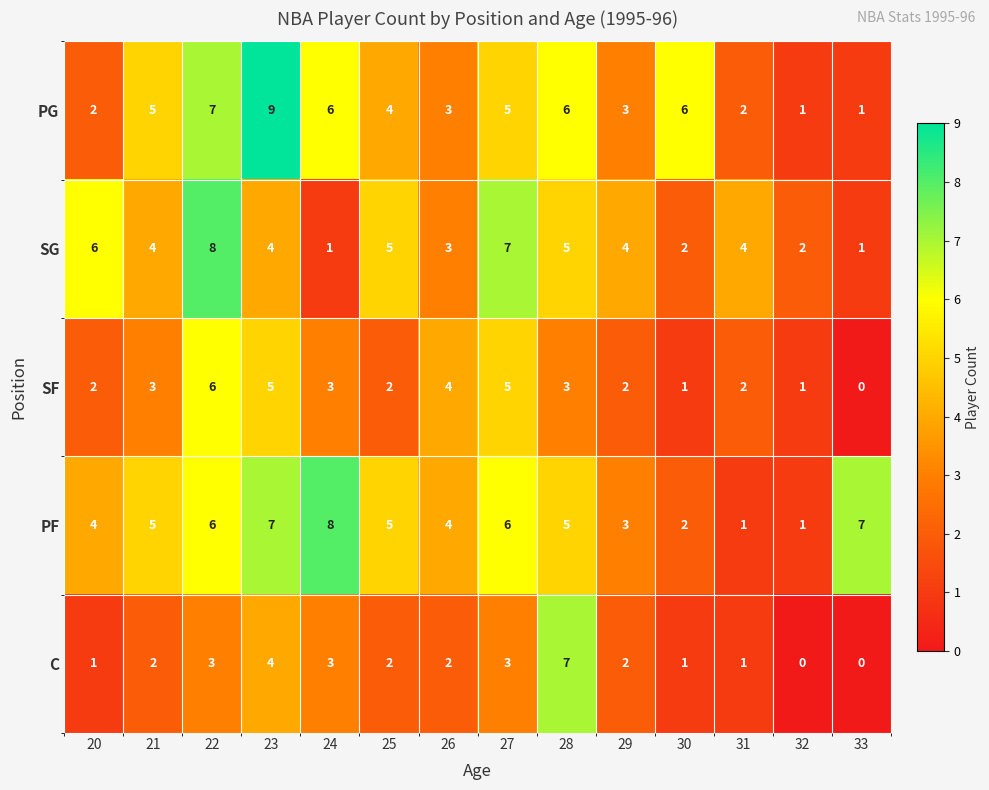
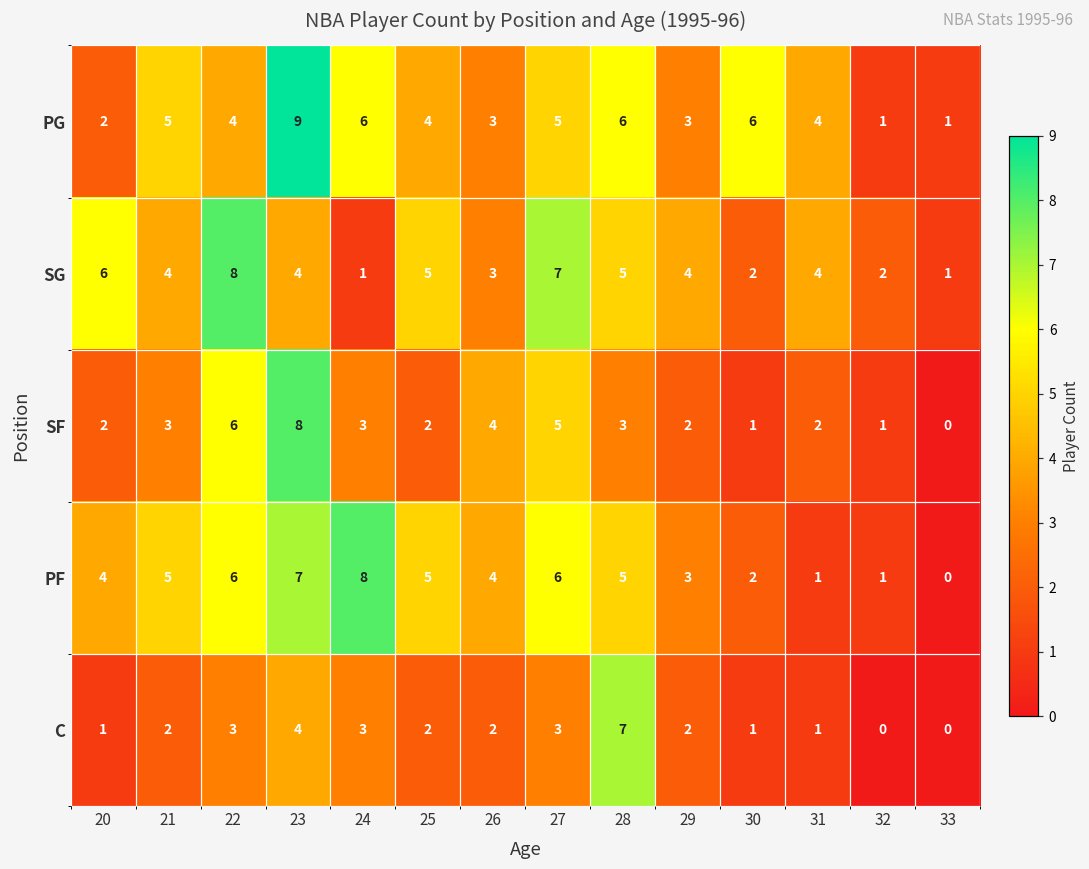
  {
    "PG": {
      "20": 2,
      "21": 5,
-     "22": 7,
+     "22": 4,
      "23": 9,
      "24": 6,
      "25": 4,
      "26": 3,
      "27": 5,
      "28": 6,
      "29": 3,
      "30": 6,
-     "31": 2,
+     "31": 4,
      "32": 1,
      "33": 1
    },
    "SG": {
      "20": 6,
      "21": 4,
      "22": 8,
      "23": 4,
      "24": 1,
      "25": 5,
      "26": 3,
      "27": 7,
      "28": 5,
      "29": 4,
      "30": 2,
      "31": 4,
      "32": 2,
      "33": 1
    },
    "SF": {
      "20": 2,
      "21": 3,
      "22": 6,
-     "23": 5,
+     "23": 8,
      "24": 3,
      "25": 2,
      "26": 4,
      "27": 5,
      "28": 3,
      "29": 2,
      "30": 1,
      "31": 2,
      "32": 1,
      "33": 0
    },
    "PF": {
      "20": 4,
      "21": 5,
      "22": 6,
      "23": 7,
      "24": 8,
      "25": 5,
      "26": 4,
      "27": 6,
      "28": 5,
      "29": 3,
      "30": 2,
      "31": 1,
      "32": 1,
-     "33": 7
+     "33": 0
    },
    "C": {
      "20": 1,
      "21": 2,
      "22": 3,
      "23": 4,
      "24": 3,
      "25": 2,
      "26": 2,
      "27": 3,
      "28": 7,
      "29": 2,
      "30": 1,
      "31": 1,
      "32": 0,
      "33": 0
    }
  }
